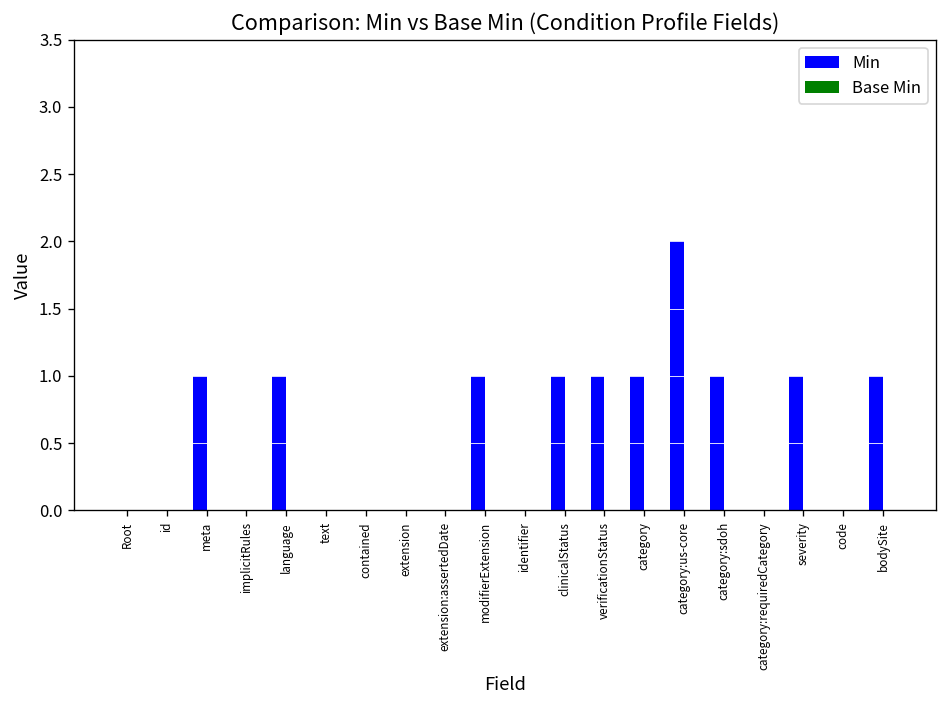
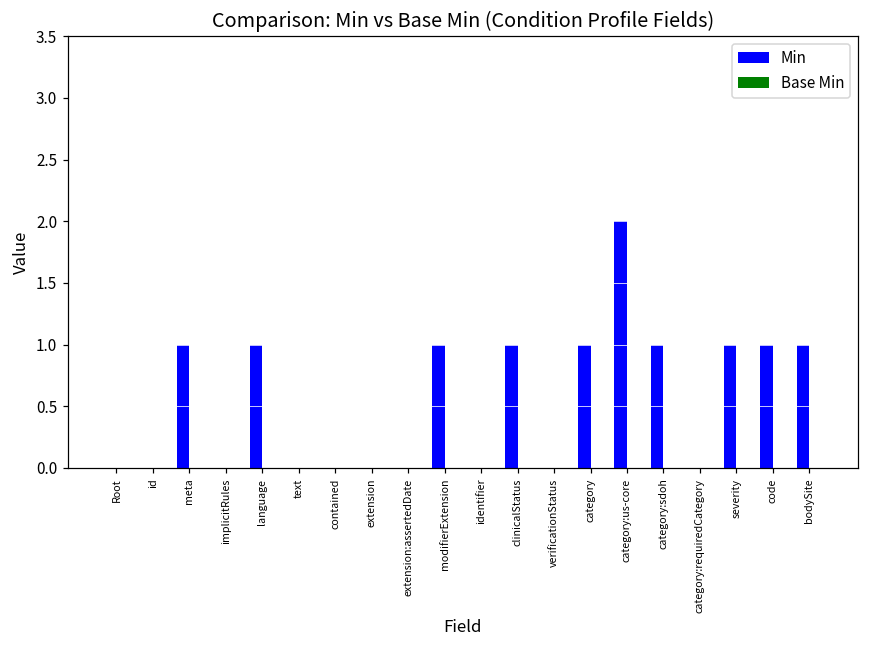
  {
    "Min": {
      "Root": 0,
      "id": 0,
      "meta": 1,
      "implicitRules": 0,
      "language": 1,
      "text": 0,
      "contained": 0,
      "extension": 0,
      "extension:assertedDate": 0,
      "modifierExtension": 1,
      "identifier": 0,
      "clinicalStatus": 1,
-     "verificationStatus": 1,
+     "verificationStatus": 0,
      "category": 1,
      "category:us-core": 2,
      "category:sdoh": 1,
      "category:requiredCategory": 0,
      "severity": 1,
-     "code": 0,
+     "code": 1,
      "bodySite": 1
    },
    "Base Min": {
      "Root": 0,
      "id": 0,
      "meta": 0,
      "implicitRules": 0,
      "language": 0,
      "text": 0,
      "contained": 0,
      "extension": 0,
      "extension:assertedDate": 0,
      "modifierExtension": 0,
      "identifier": 0,
      "clinicalStatus": 0,
      "verificationStatus": 0,
      "category": 0,
      "category:us-core": 0,
      "category:sdoh": 0,
      "category:requiredCategory": 0,
      "severity": 0,
      "code": 0,
      "bodySite": 0
    }
  }
